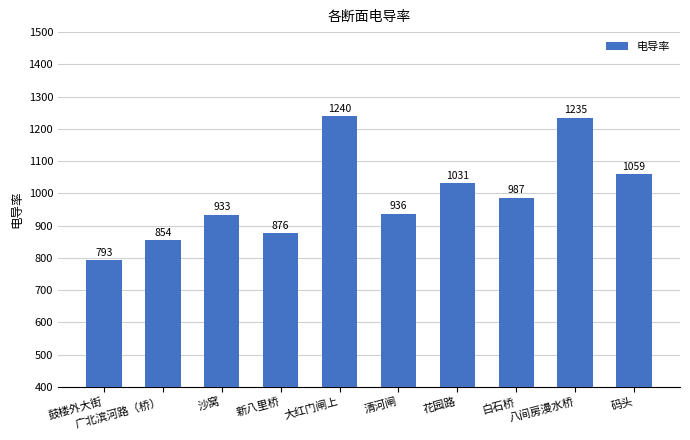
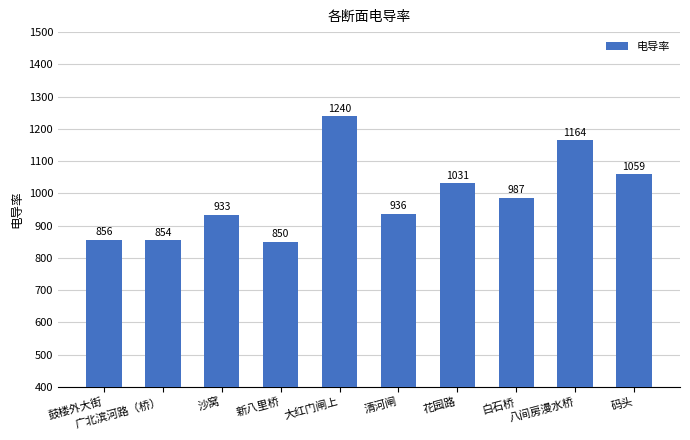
  {
-   "鼓楼外大街": 793,
+   "鼓楼外大街": 856,
    "广北滨河路（桥）": 854,
    "沙窝": 933,
-   "新八里桥": 876,
+   "新八里桥": 850,
    "大红门闸上": 1240,
    "清河闸": 936,
    "花园路": 1031,
    "白石桥": 987,
-   "八间房漫水桥": 1235,
+   "八间房漫水桥": 1164,
    "码头": 1059
  }
